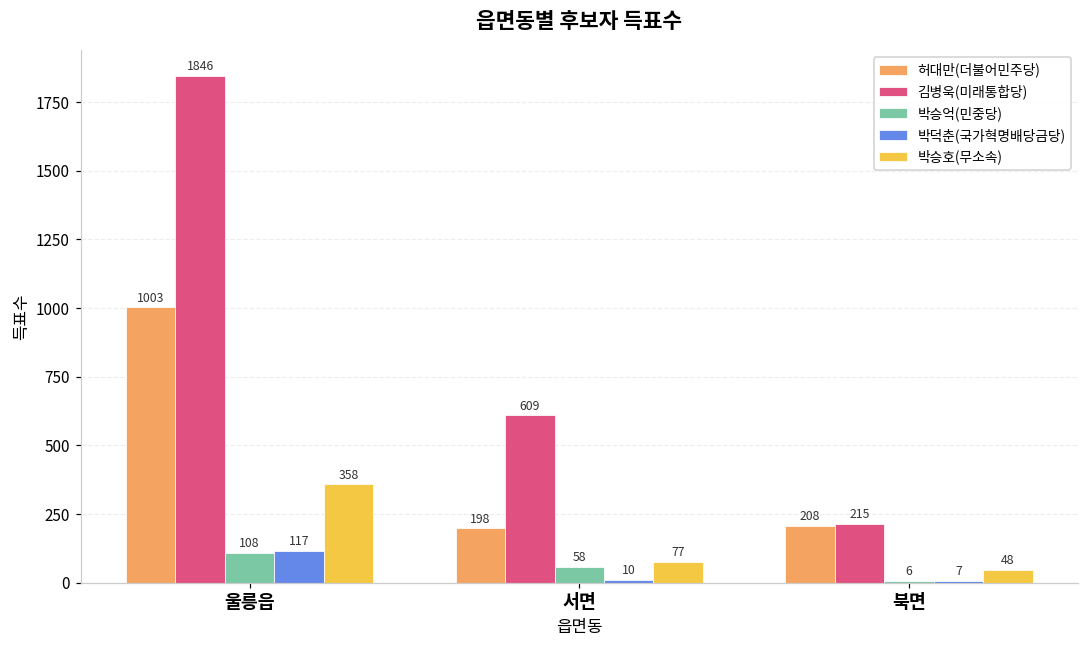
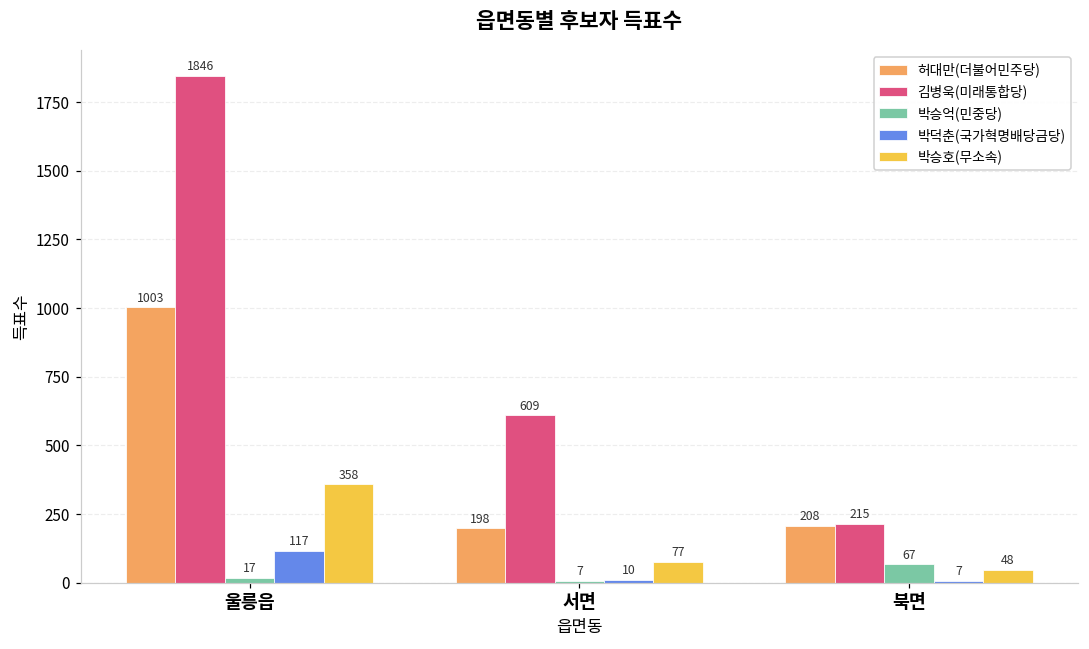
  {
    "김병욱(미래통합당)": {
      "울릉읍": 1846,
      "서면": 609,
      "북면": 215
    },
    "박승억(민중당)": {
-     "울릉읍": 108,
-     "서면": 58,
-     "북면": 6
+     "울릉읍": 17,
+     "서면": 7,
+     "북면": 67
    },
    "박덕춘(국가혁명배당금당)": {
      "울릉읍": 117,
      "서면": 10,
      "북면": 7
    }
  }
